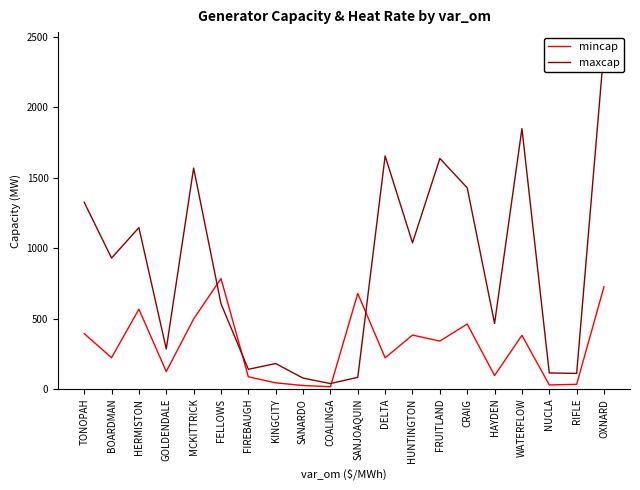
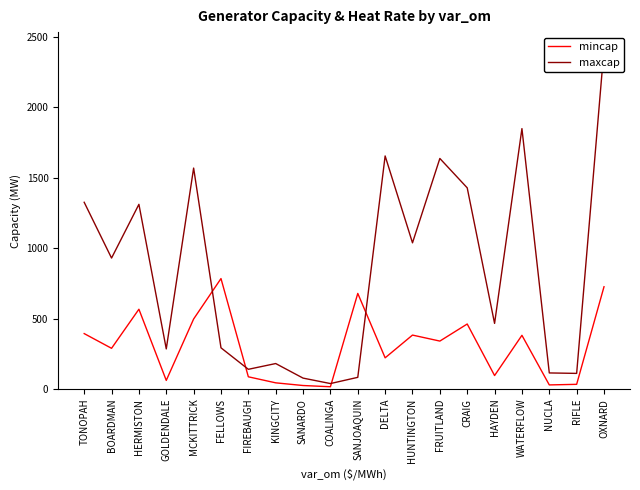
  {
    "mincap": {
      "TONOPAH": 390,
-     "BOARDMAN": 220,
+     "BOARDMAN": 290,
      "HERMISTON": 570,
-     "GOLDENDALE": 120,
+     "GOLDENDALE": 60,
      "MCKITTRICK": 500,
      "FELLOWS": 780,
      "FIREBAUGH": 90,
      "KINGCITY": 40,
      "SANARDO": 20,
      "COALINGA": 20,
      "SANJOAQUIN": 680,
      "DELTA": 220,
      "HUNTINGTON": 380,
      "FRUITLAND": 340,
      "CRAIG": 460,
      "HAYDEN": 100,
      "WATERFLOW": 380,
      "NUCLA": 30,
      "RIFLE": 30,
      "OXNARD": 730
    },
    "maxcap": {
      "TONOPAH": 1330,
      "BOARDMAN": 930,
-     "HERMISTON": 1150,
+     "HERMISTON": 1310,
      "GOLDENDALE": 280,
      "MCKITTRICK": 1570,
-     "FELLOWS": 610,
+     "FELLOWS": 290,
      "FIREBAUGH": 140,
      "KINGCITY": 180,
      "SANARDO": 80,
      "COALINGA": 40,
      "SANJOAQUIN": 80,
      "DELTA": 1650,
      "HUNTINGTON": 1040,
      "FRUITLAND": 1640,
      "CRAIG": 1430,
      "HAYDEN": 470,
      "WATERFLOW": 1850,
      "NUCLA": 110,
      "RIFLE": 110
    }
  }
